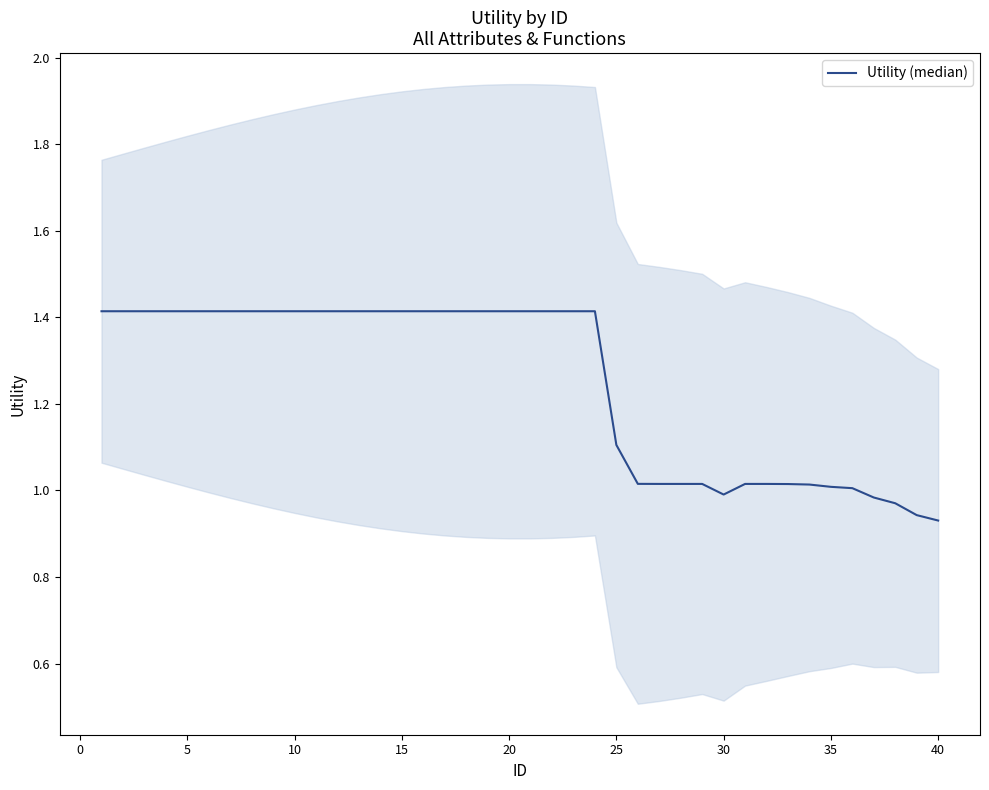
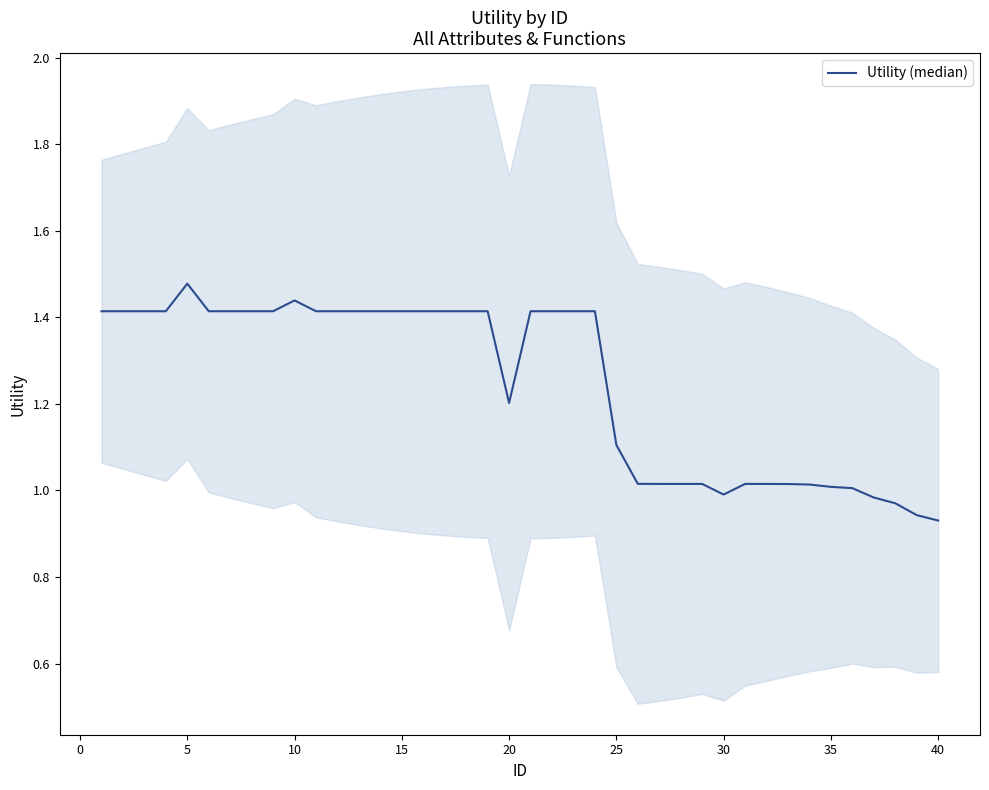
  {
    "Utility (median)": {
-     "5": 1.41,
-     "10": 1.41,
+     "5": 1.48,
+     "10": 1.44,
      "15": 1.41,
-     "20": 1.41,
+     "20": 1.20,
      "25": 1.11,
      "30": 0.99,
      "35": 1.01,
      "40": 0.93
    }
  }
